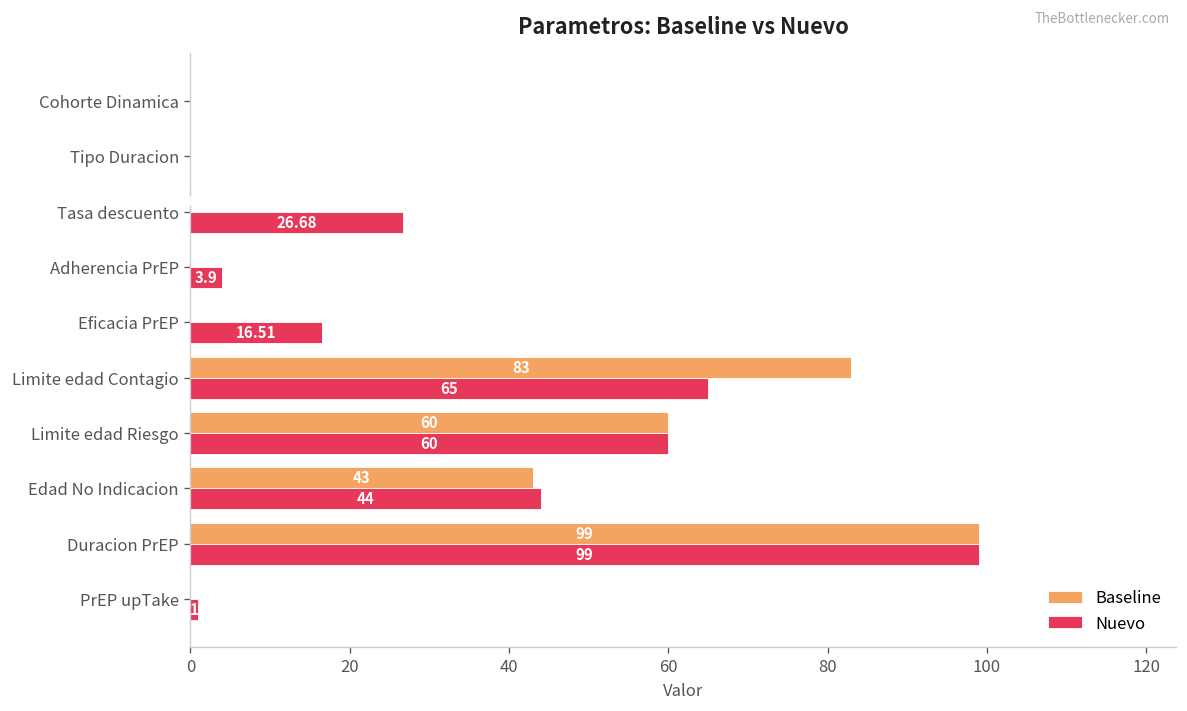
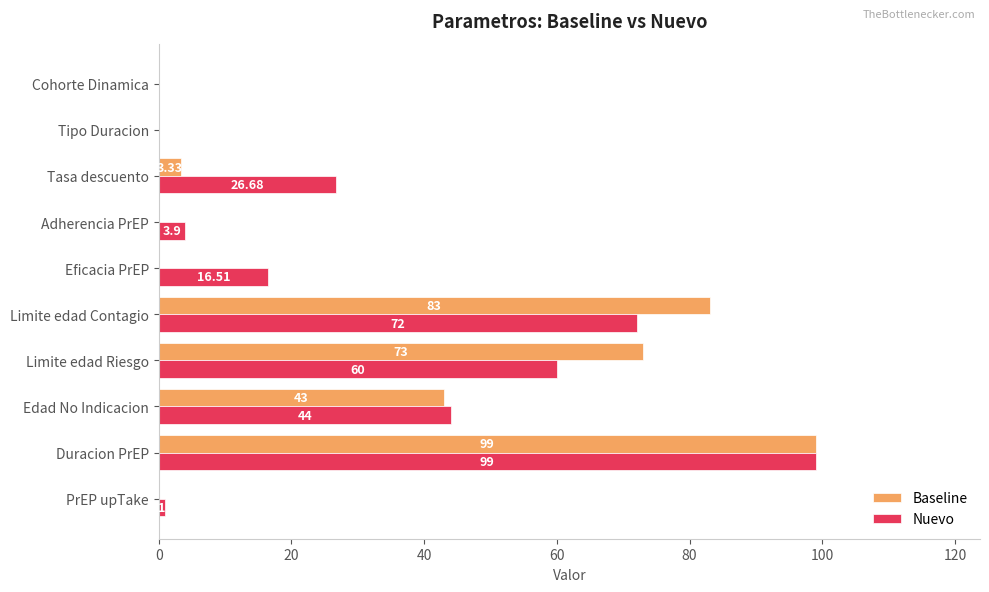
  {
    "Baseline": {
-     "Tasa descuento": 0,
+     "Tasa descuento": 3,
      "Limite edad Contagio": 83,
-     "Limite edad Riesgo": 60,
+     "Limite edad Riesgo": 73,
      "Edad No Indicacion": 43,
      "Duracion PrEP": 99
    },
    "Nuevo": {
      "Tasa descuento": 26.68,
      "Adherencia PrEP": 3.9,
      "Eficacia PrEP": 16.51,
-     "Limite edad Contagio": 65,
+     "Limite edad Contagio": 72,
      "Limite edad Riesgo": 60,
      "Edad No Indicacion": 44,
      "Duracion PrEP": 99,
      "PrEP upTake": 1
    }
  }
